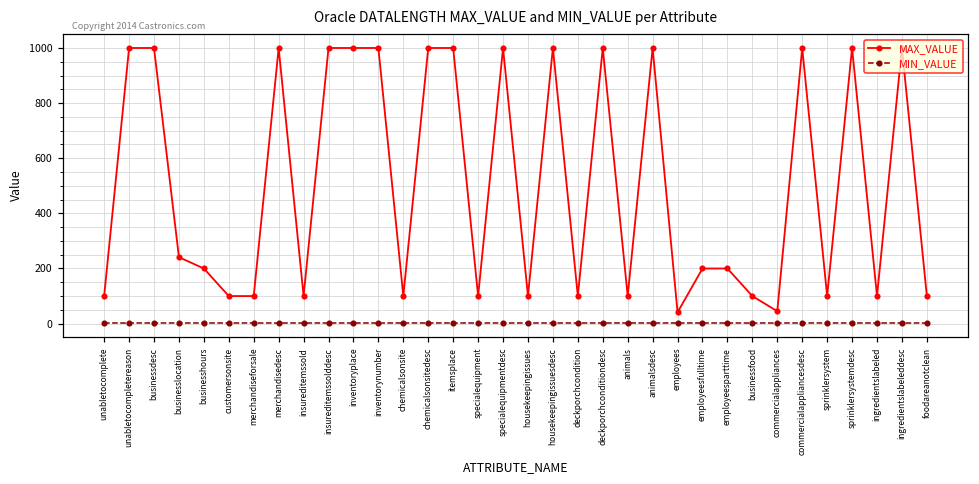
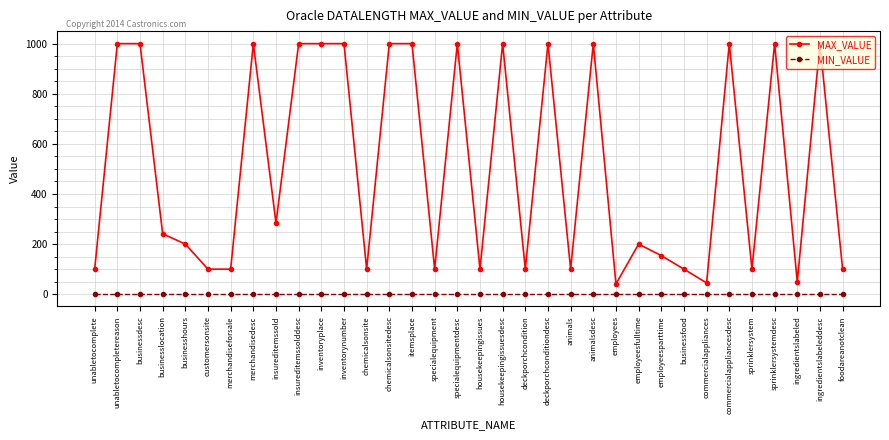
  {
    "MAX_VALUE": {
      "unabletocomplete": 100,
      "businesslocation": 240,
      "businesshours": 200,
      "customersonsite": 100,
      "merchandiseforsale": 100,
      "merchandisedesc": 1000,
-     "insureditemssold": 100,
+     "insureditemssold": 280,
      "insureditemssolddesc": 1000,
      "inventoryplace": 1000,
      "inventorynumber": 1000,
      "chemicalsonsite": 100,
      "chemicalsonsitedesc": 1000,
      "itemsplace": 1000,
      "specialequipment": 100,
      "specialequipmentdesc": 1000,
      "housekeepingissues": 100,
      "housekeepingissuesdesc": 1000,
      "deckporchcondition": 100,
      "deckporchconditiondesc": 1000,
      "animals": 100,
      "animalsdesc": 1000,
      "employees": 40,
      "employeesfulltime": 200,
-     "employeesparttime": 200,
+     "employeesparttime": 150,
      "businessfood": 100,
      "commercialappliances": 50,
      "commercialappliancesdesc": 1000,
      "sprinklersystem": 100,
      "sprinklersystemdesc": 1000,
-     "ingredientslabeled": 100,
+     "ingredientslabeled": 50,
      "foodareanotclean": 100
    },
    "MIN_VALUE": {
      "unabletocomplete": 0,
      "unabletocompletereason": 0,
      "businessdesc": 0,
      "businesslocation": 0,
      "businesshours": 0,
      "customersonsite": 0,
      "merchandiseforsale": 0,
      "merchandisedesc": 0,
      "insureditemssold": 0,
      "insureditemssolddesc": 0,
      "inventoryplace": 0,
      "inventorynumber": 0,
      "chemicalsonsite": 0,
      "chemicalsonsitedesc": 0,
      "itemsplace": 0,
      "specialequipment": 0,
      "specialequipmentdesc": 0,
      "housekeepingissues": 0,
      "housekeepingissuesdesc": 0,
      "deckporchcondition": 0,
      "deckporchconditiondesc": 0,
      "animals": 0,
      "animalsdesc": 0,
      "employees": 0,
      "employeesfulltime": 0,
      "employeesparttime": 0,
      "businessfood": 0,
      "commercialappliances": 0,
      "commercialappliancesdesc": 0,
      "sprinklersystem": 0,
      "sprinklersystemdesc": 0,
      "ingredientslabeled": 0,
      "ingredientslabeleddesc": 0,
      "foodareanotclean": 0
    }
  }
